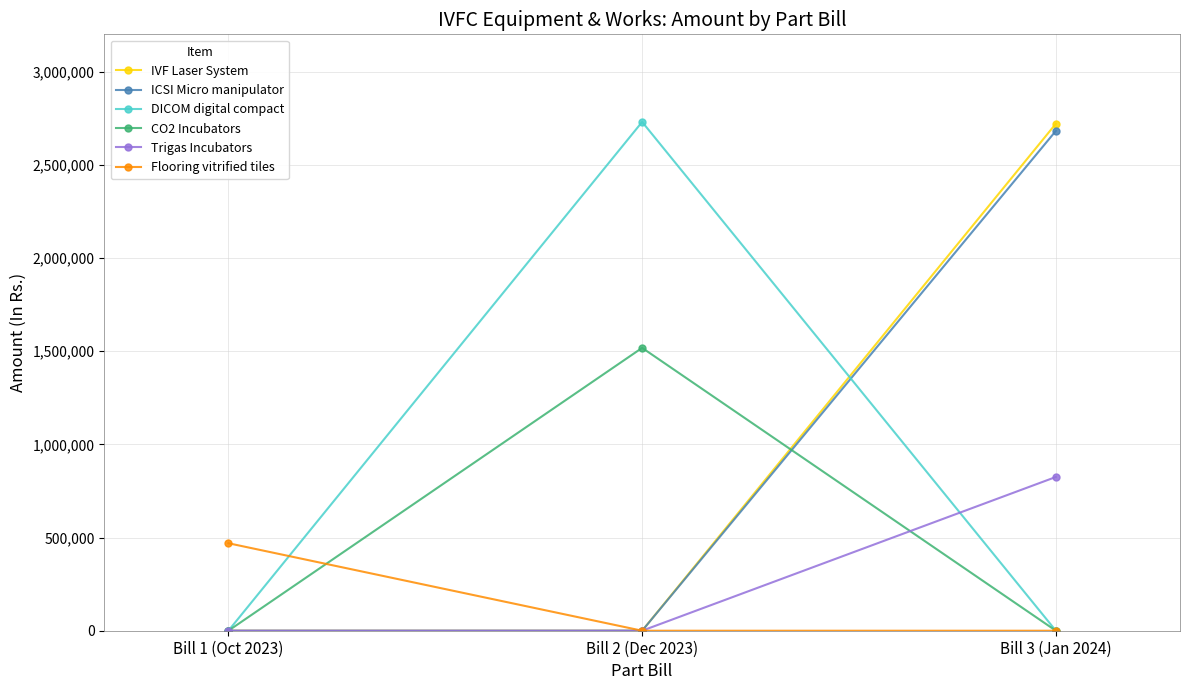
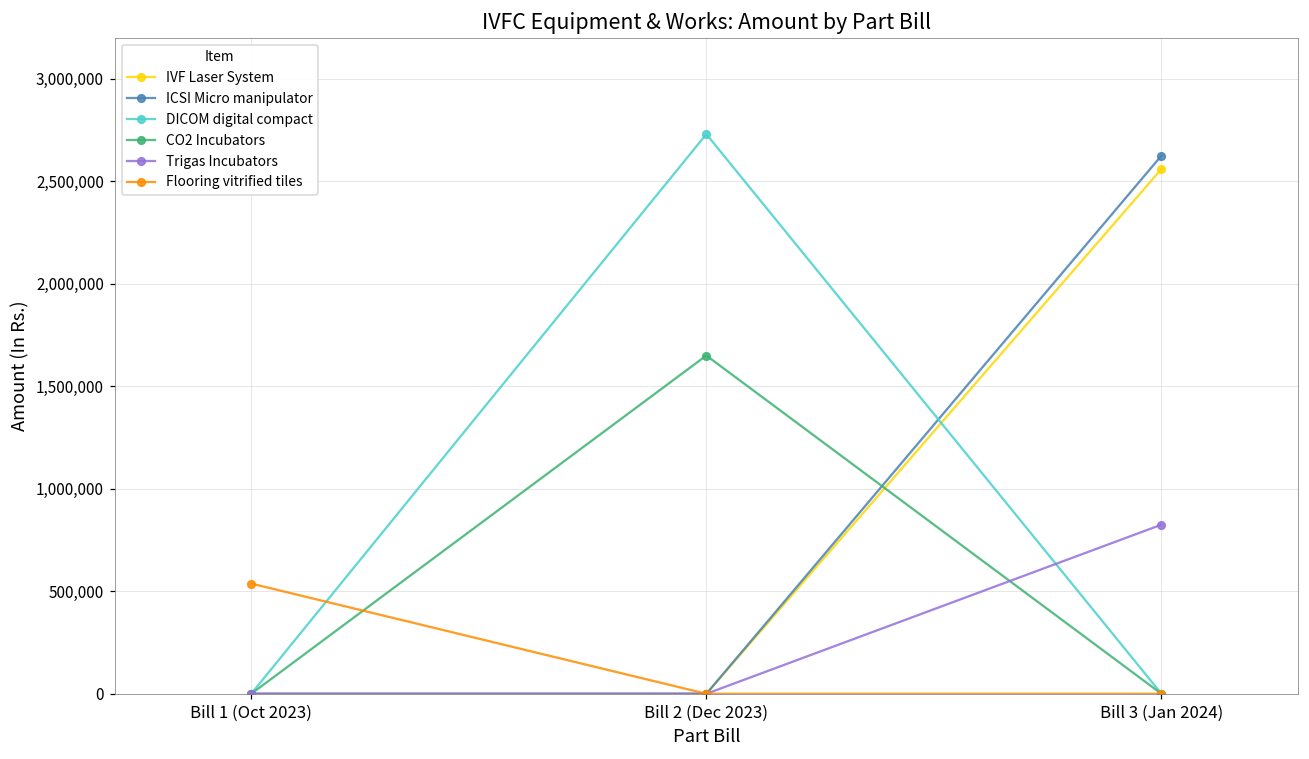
  {
    "IVF Laser System": {
-     "Bill 3 (Jan 2024)": "2,720,000"
+     "Bill 3 (Jan 2024)": "2,560,000"
    },
    "ICSI Micro manipulator": {
-     "Bill 3 (Jan 2024)": "2,680,000"
+     "Bill 3 (Jan 2024)": "2,630,000"
    },
    "DICOM digital compact": {
      "Bill 2 (Dec 2023)": "2,730,000"
    },
    "CO2 Incubators": {
-     "Bill 2 (Dec 2023)": "1,520,000"
+     "Bill 2 (Dec 2023)": "1,650,000"
    },
    "Trigas Incubators": {
      "Bill 3 (Jan 2024)": "830,000"
    },
    "Flooring vitrified tiles": {
-     "Bill 1 (Oct 2023)": "470,000"
+     "Bill 1 (Oct 2023)": "540,000"
    }
  }
